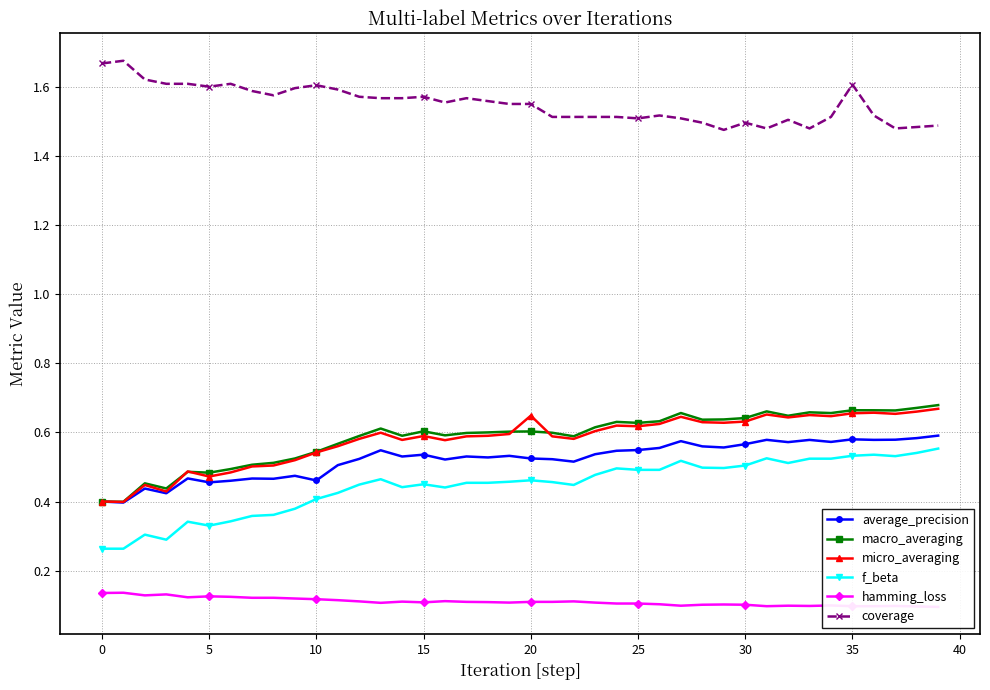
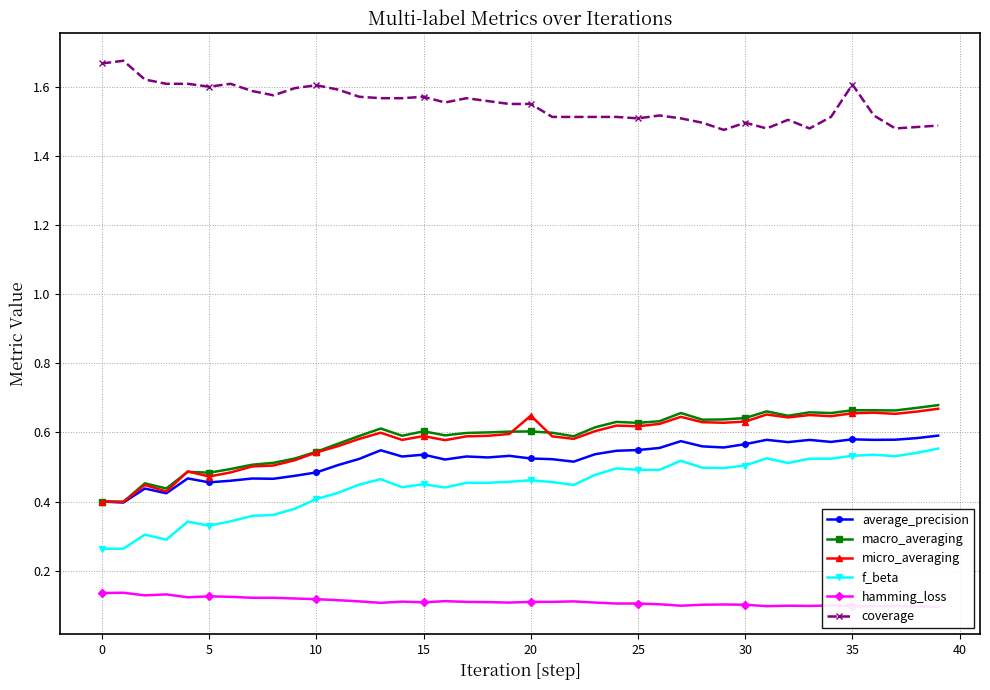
  {
    "average_precision": {
      "5": 0.46,
-     "10": 0.46,
+     "10": 0.48,
      "15": 0.54,
      "20": 0.52,
      "25": 0.55,
      "30": 0.57,
      "35": 0.58
    },
    "macro_averaging": {
      "5": 0.48,
      "15": 0.60,
      "20": 0.60,
      "25": 0.63,
      "30": 0.64,
      "35": 0.66
    },
    "micro_averaging": {
      "5": 0.47,
      "15": 0.59,
      "20": 0.65,
      "25": 0.62,
      "30": 0.63,
      "35": 0.66
    },
    "f_beta": {
      "0": 0.26,
      "5": 0.33,
      "10": 0.41,
      "15": 0.45,
      "20": 0.46,
      "25": 0.49,
      "30": 0.50,
      "35": 0.53
    },
    "hamming_loss": {
      "0": 0.14,
      "5": 0.13,
      "10": 0.12,
      "15": 0.11,
      "20": 0.11,
      "25": 0.10,
      "30": 0.10
    },
    "coverage": {
      "0": 1.67,
      "5": 1.60,
      "10": 1.60,
      "15": 1.57,
      "20": 1.55,
      "25": 1.51,
      "30": 1.50,
      "35": 1.61
    }
  }
